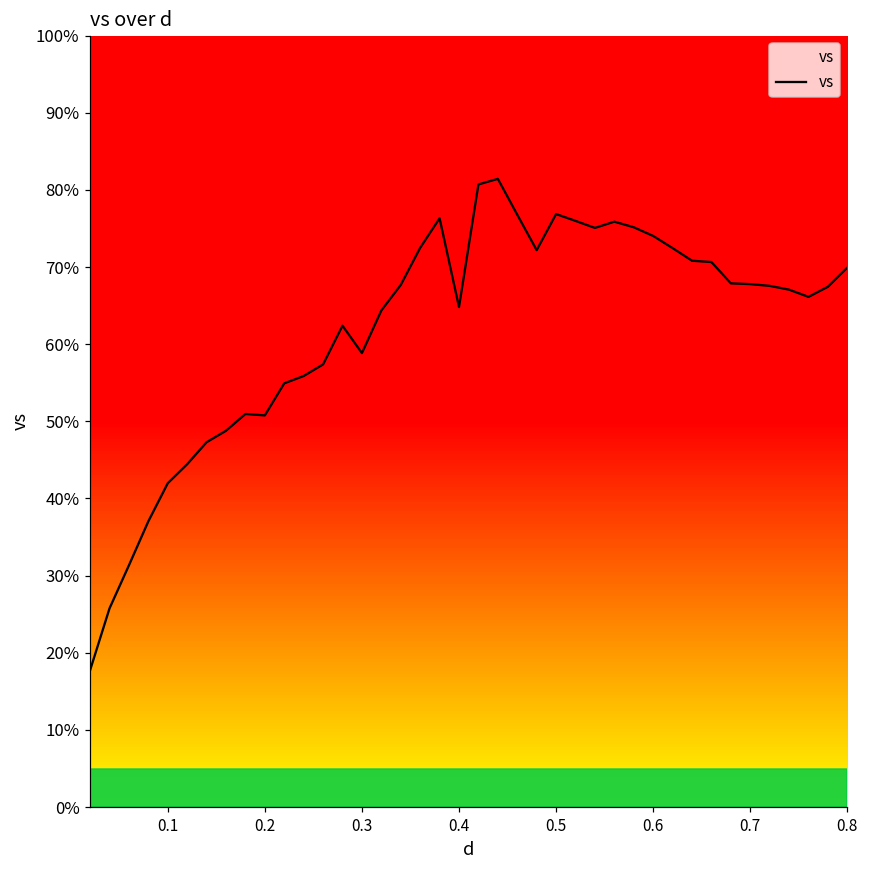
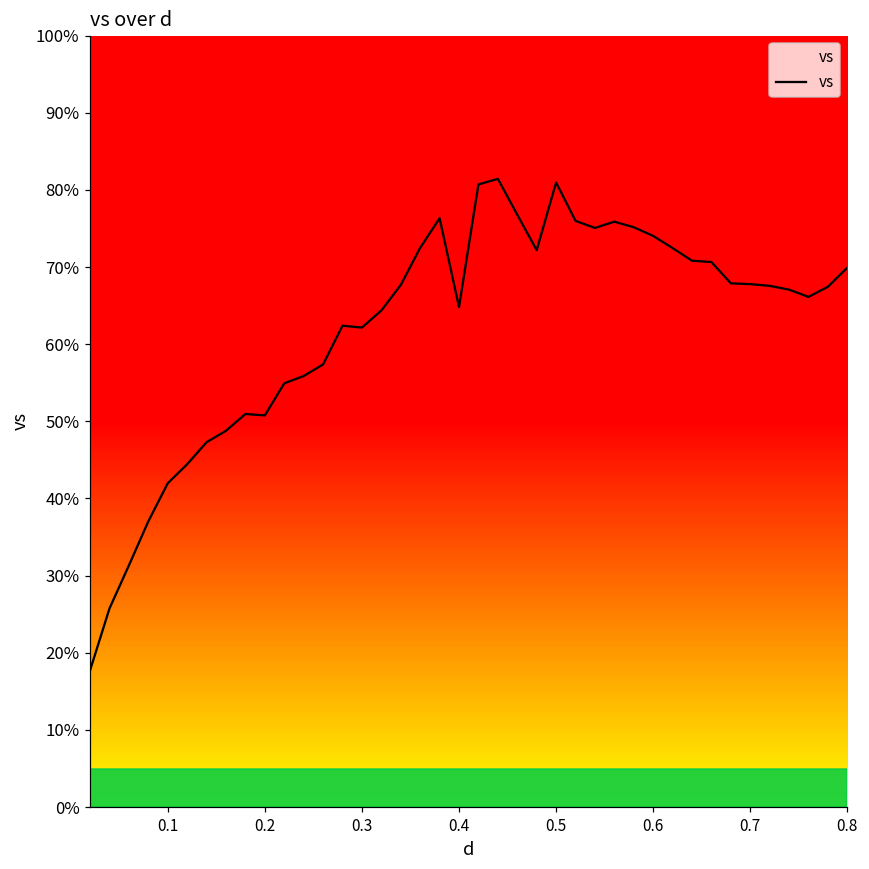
  {
    "0.1": "42%",
    "0.2": "51%",
-   "0.3": "59%",
+   "0.3": "62%",
    "0.4": "65%",
-   "0.5": "77%",
+   "0.5": "81%",
    "0.6": "74%",
    "0.7": "68%",
    "0.8": "70%"
  }
